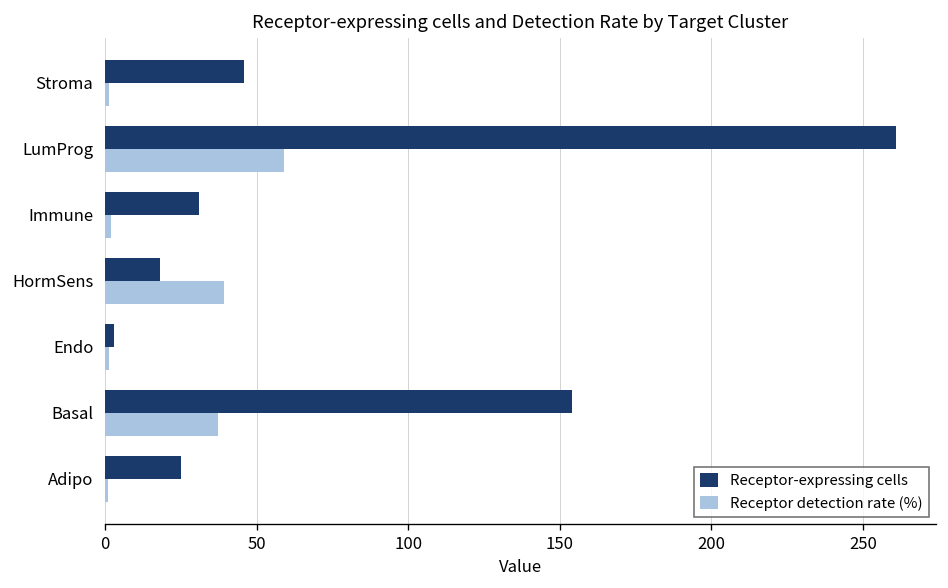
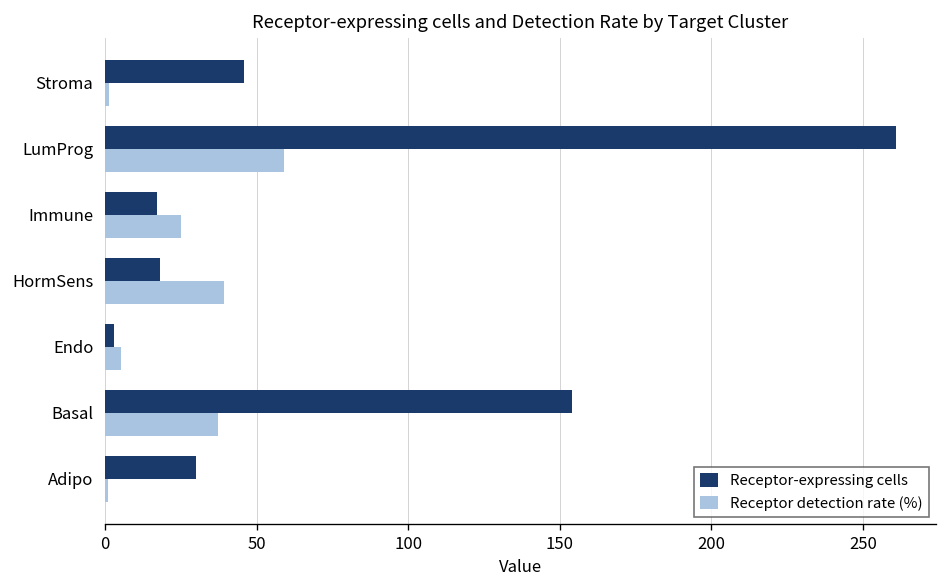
  {
    "Receptor-expressing cells": {
      "Stroma": 46,
      "LumProg": 261,
-     "Immune": 31,
+     "Immune": 17,
      "HormSens": 18,
      "Endo": 3,
      "Basal": 154,
-     "Adipo": 25
+     "Adipo": 30
    },
    "Receptor detection rate (%)": {
      "Stroma": 1,
      "LumProg": 59,
-     "Immune": 2,
+     "Immune": 25,
      "HormSens": 39,
-     "Endo": 1,
+     "Endo": 5,
      "Basal": 37,
      "Adipo": 1
    }
  }
